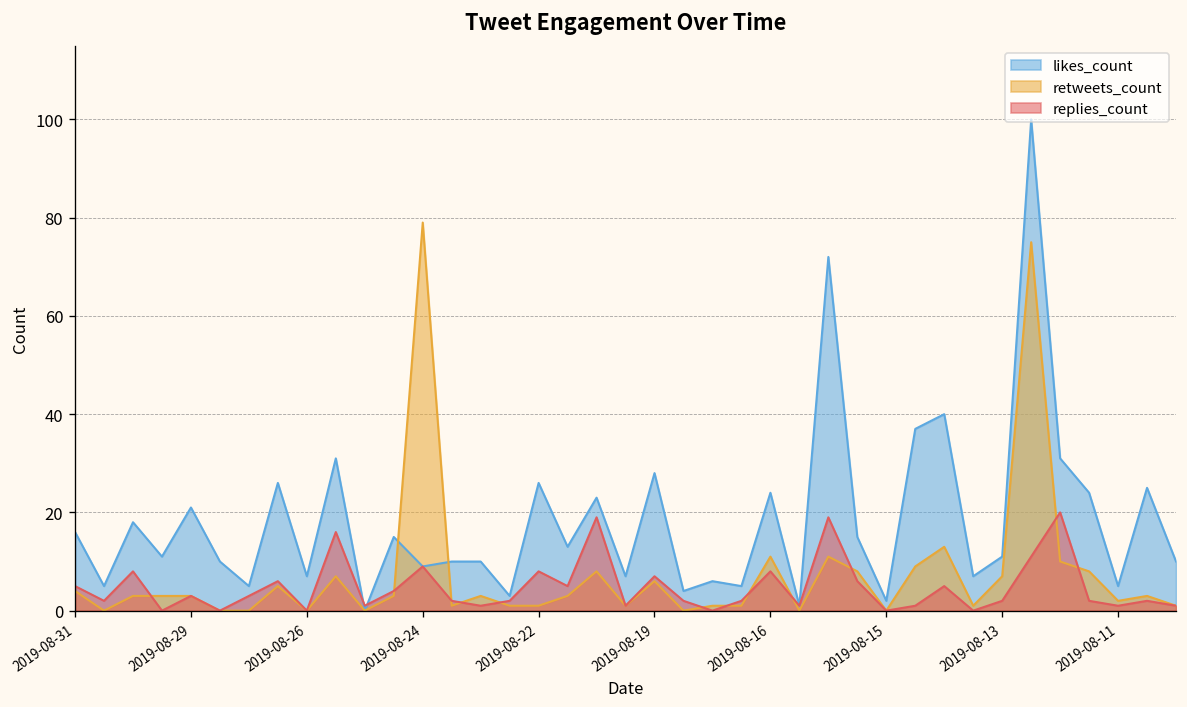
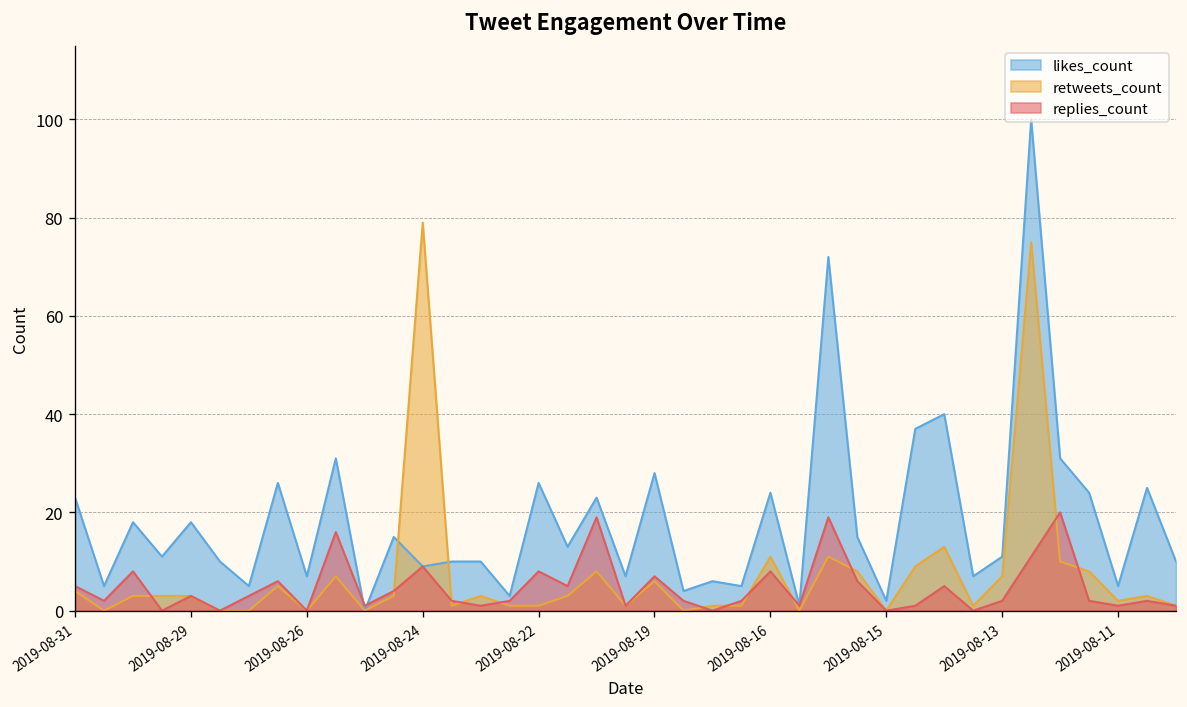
  {
    "likes_count": {
-     "2019-08-31": 16,
-     "2019-08-29": 21
+     "2019-08-31": 23,
+     "2019-08-29": 18
    },
    "retweets_count": {
      "2019-08-31": 4,
      "2019-08-24": 79
    },
    "replies_count": {
      "2019-08-31": 5
    }
  }
